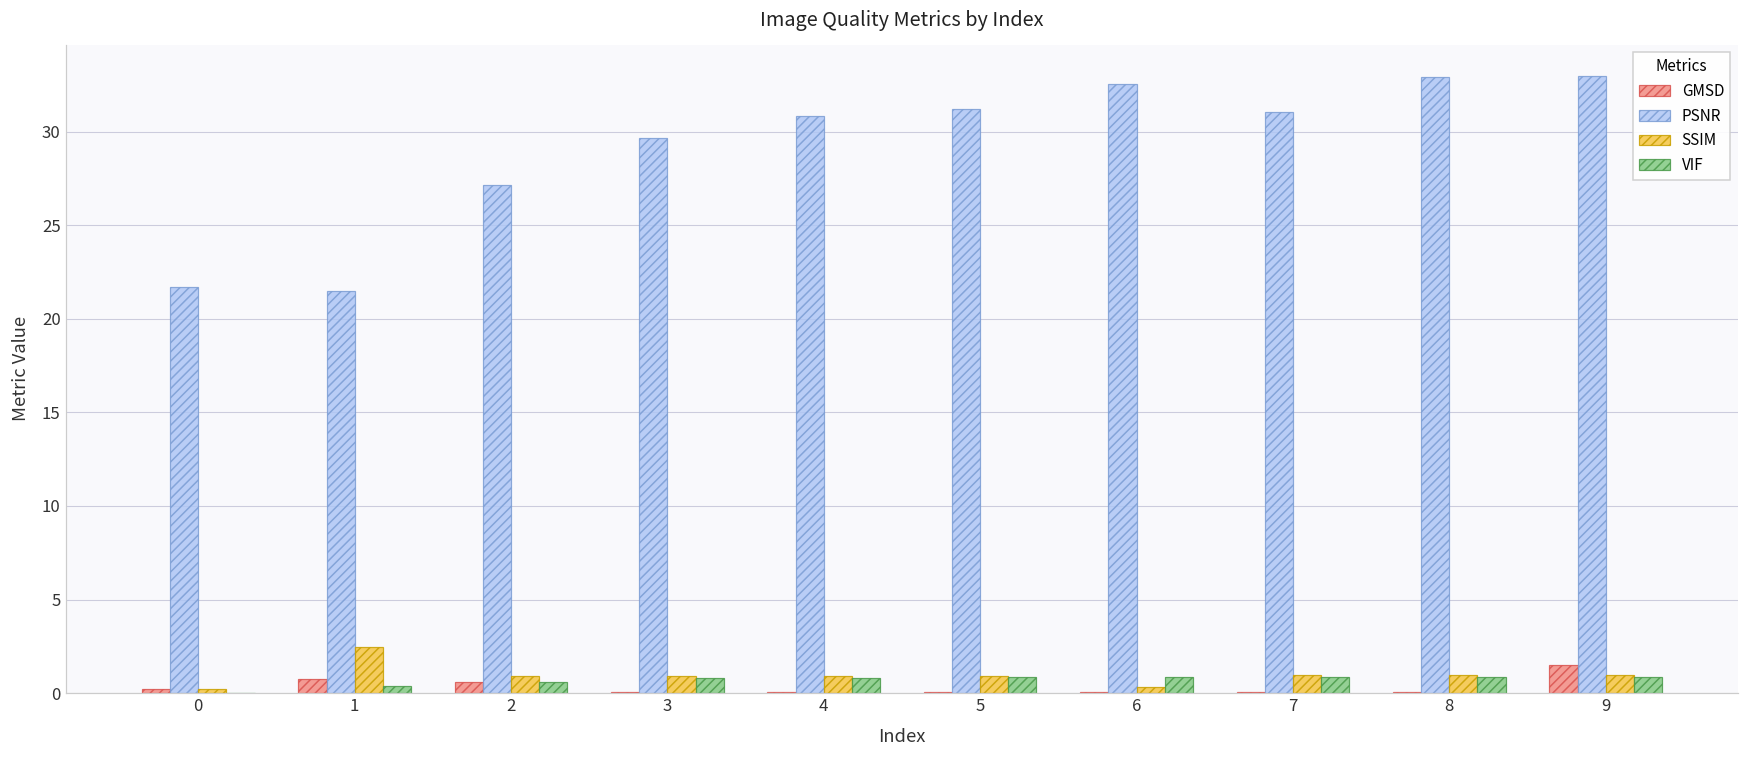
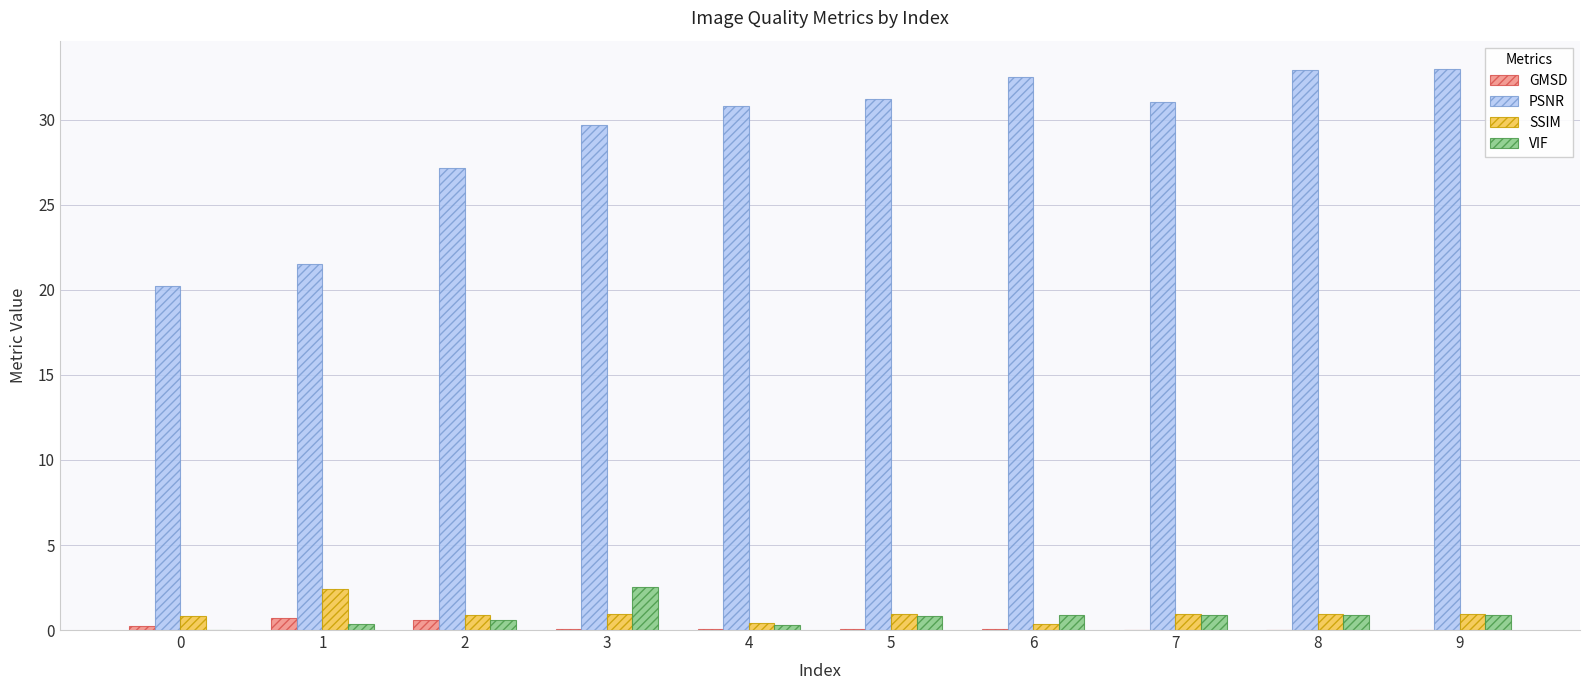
  {
    "GMSD": {
      "0": 0.2,
      "1": 0.7,
      "2": 0.6,
-     "9": 1.5
+     "9": 0.0
    },
    "PSNR": {
-     "0": 21.7,
+     "0": 20.3,
      "1": 21.5,
      "2": 27.2,
      "3": 29.7,
      "4": 30.8,
      "5": 31.2,
      "6": 32.5,
      "7": 31.0,
      "8": 32.9,
      "9": 33.0
    },
    "SSIM": {
-     "0": 0.2,
+     "0": 0.8,
      "1": 2.4,
      "2": 0.9,
      "3": 0.9,
-     "4": 0.9,
+     "4": 0.4,
      "5": 0.9,
      "6": 0.3,
      "7": 0.9,
      "8": 1.0,
      "9": 1.0
    },
    "VIF": {
      "1": 0.4,
      "2": 0.6,
-     "3": 0.8,
-     "4": 0.8,
+     "3": 2.5,
+     "4": 0.3,
      "5": 0.8,
      "6": 0.9,
      "7": 0.9,
      "8": 0.9,
      "9": 0.9
    }
  }
